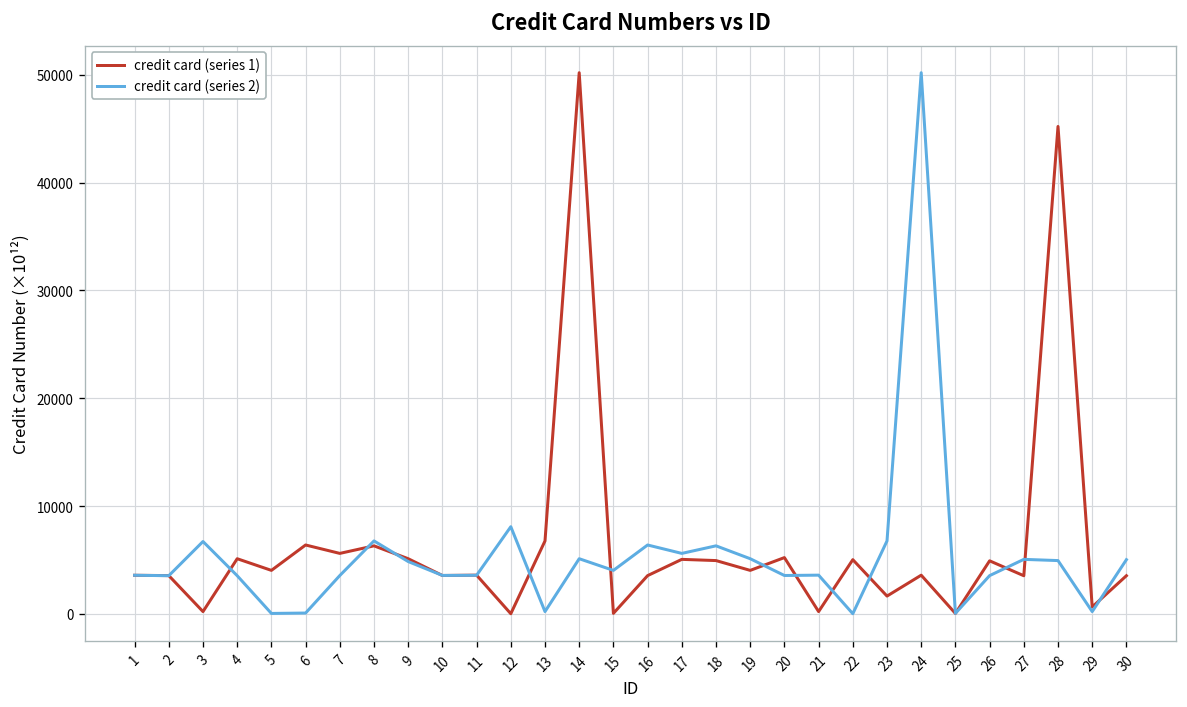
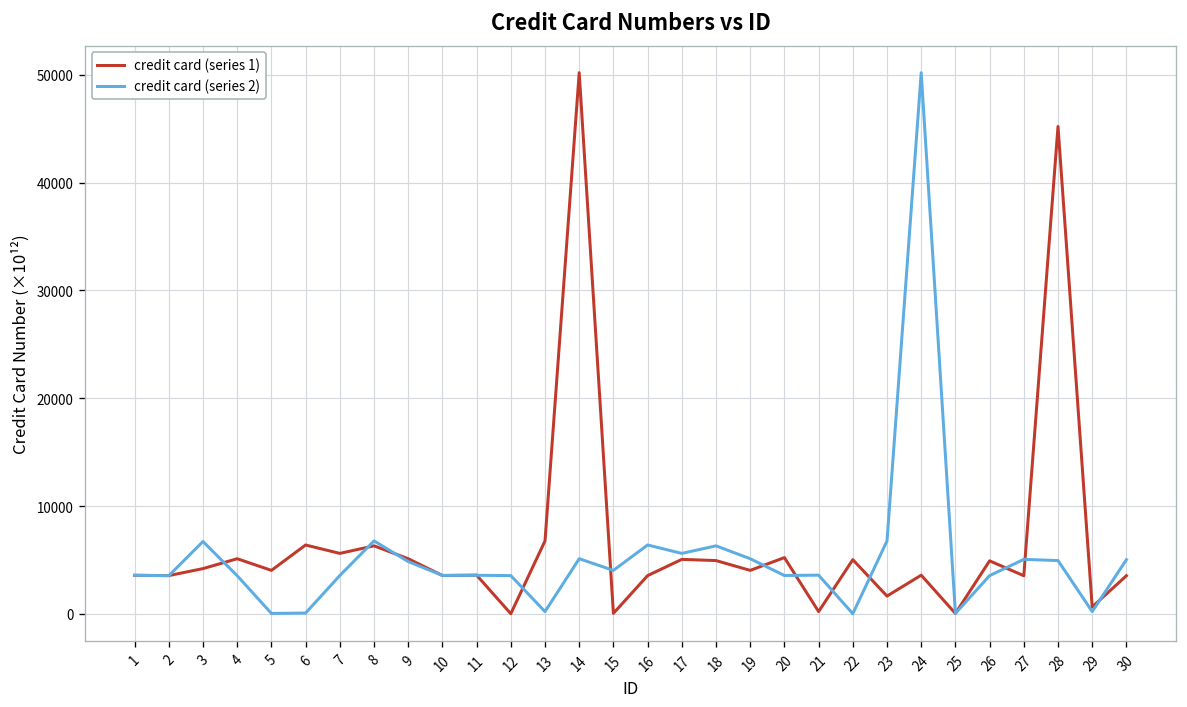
  {
    "credit card (series 1)": {
-     "3": 0,
+     "3": 4000,
      "4": 5000,
      "5": 4000,
      "6": 6000,
      "7": 6000,
      "8": 6000,
      "12": 0,
      "13": 7000,
      "14": 50000,
      "15": 0,
      "16": 4000,
      "17": 5000,
      "18": 5000,
      "19": 4000,
      "20": 5000,
      "21": 0,
      "22": 5000,
      "23": 2000,
      "24": 4000,
      "26": 5000,
      "27": 4000,
      "28": 45000,
      "29": 1000,
      "30": 4000
    },
    "credit card (series 2)": {
      "3": 7000,
      "4": 4000,
      "5": 0,
      "6": 0,
      "7": 4000,
      "8": 7000,
-     "12": 8000,
+     "12": 4000,
      "13": 0,
      "14": 5000,
      "15": 4000,
      "16": 6000,
      "17": 6000,
      "18": 6000,
      "19": 5000,
      "20": 4000,
      "21": 4000,
      "22": 0,
      "23": 7000,
      "24": 50000,
      "26": 4000,
      "27": 5000,
      "28": 5000,
      "29": 0,
      "30": 5000
    }
  }
